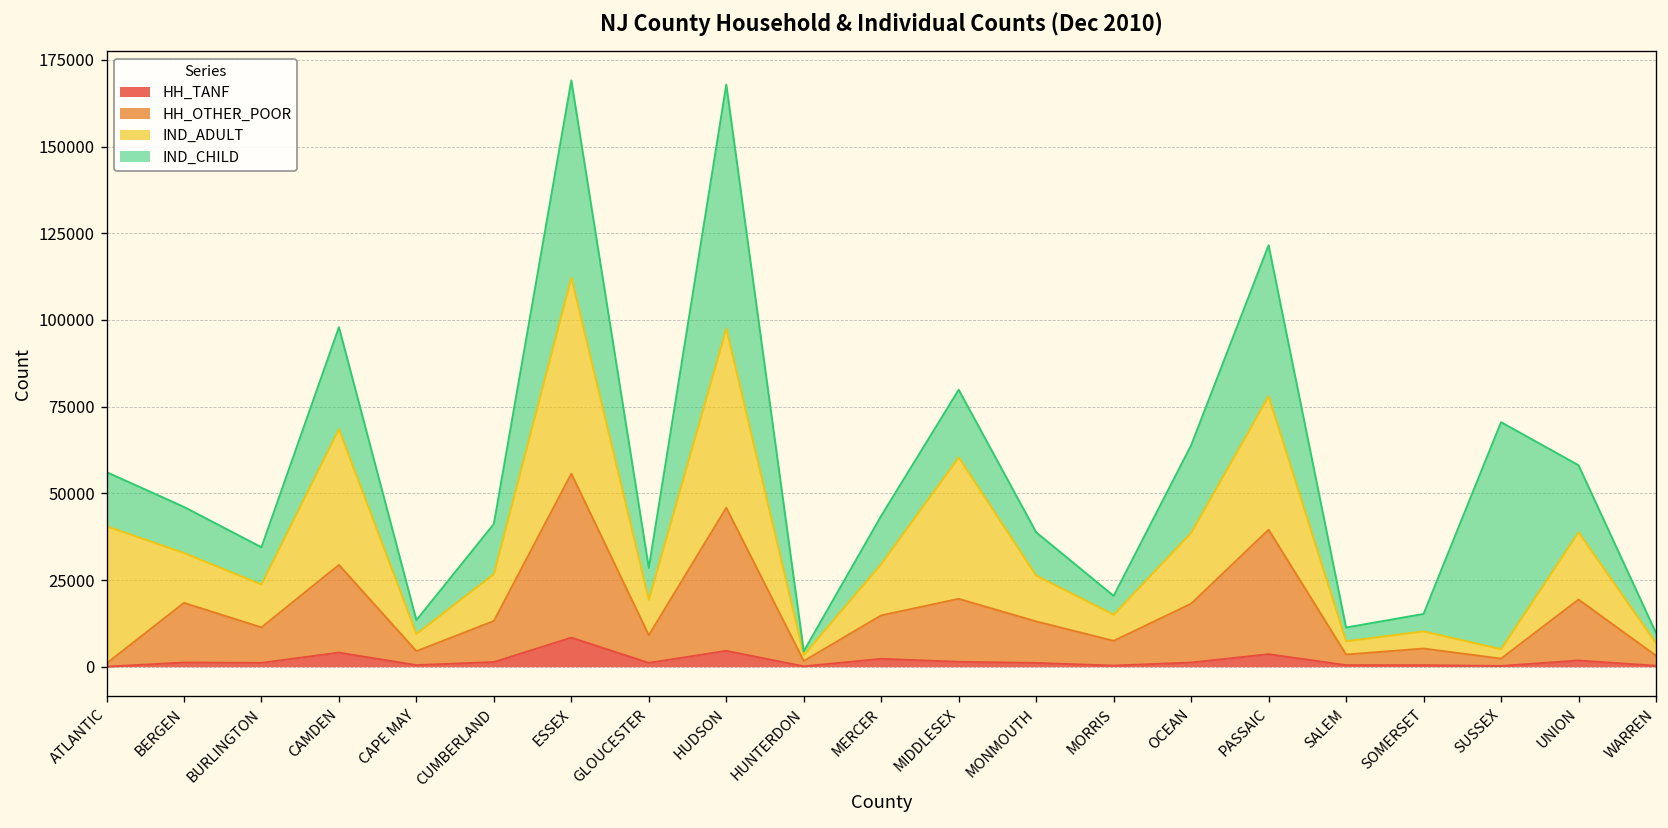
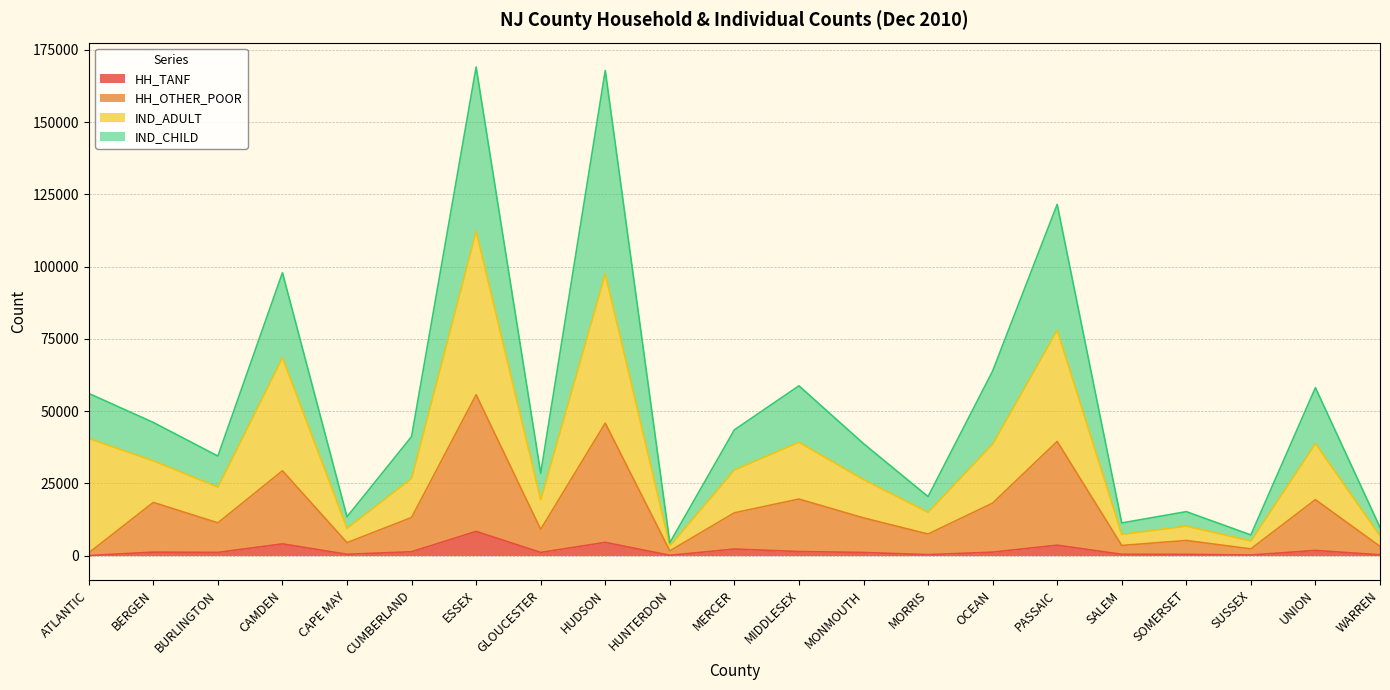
  {
    "IND_ADULT": {
      "ATLANTIC": 40000,
      "BERGEN": 14000,
      "BURLINGTON": 12000,
      "CAMDEN": 39000,
      "CAPE MAY": 5000,
      "CUMBERLAND": 14000,
      "ESSEX": 57000,
      "GLOUCESTER": 10000,
      "HUDSON": 52000,
      "HUNTERDON": 2000,
      "MERCER": 15000,
-     "MIDDLESEX": 41000,
+     "MIDDLESEX": 20000,
      "MONMOUTH": 13000,
      "MORRIS": 8000,
      "OCEAN": 20000,
      "PASSAIC": 38000,
      "SALEM": 4000,
      "SOMERSET": 5000,
      "SUSSEX": 3000,
      "UNION": 19000,
      "WARREN": 4000
    },
    "IND_CHILD": {
      "ATLANTIC": 16000,
      "BERGEN": 13000,
      "BURLINGTON": 11000,
      "CAMDEN": 29000,
      "CAPE MAY": 4000,
      "CUMBERLAND": 14000,
      "ESSEX": 57000,
      "GLOUCESTER": 9000,
      "HUDSON": 70000,
      "HUNTERDON": 1000,
      "MERCER": 14000,
      "MIDDLESEX": 20000,
      "MONMOUTH": 12000,
      "MORRIS": 5000,
      "OCEAN": 25000,
      "PASSAIC": 44000,
      "SALEM": 4000,
      "SOMERSET": 5000,
-     "SUSSEX": 65000,
+     "SUSSEX": 2000,
      "UNION": 19000,
      "WARREN": 3000
    }
  }
